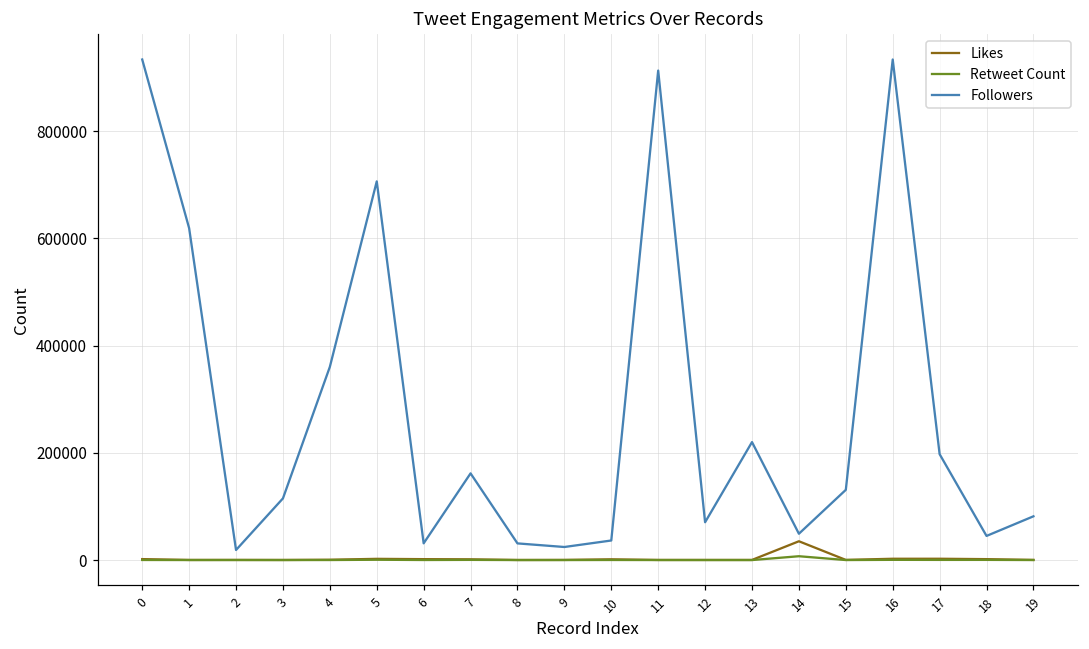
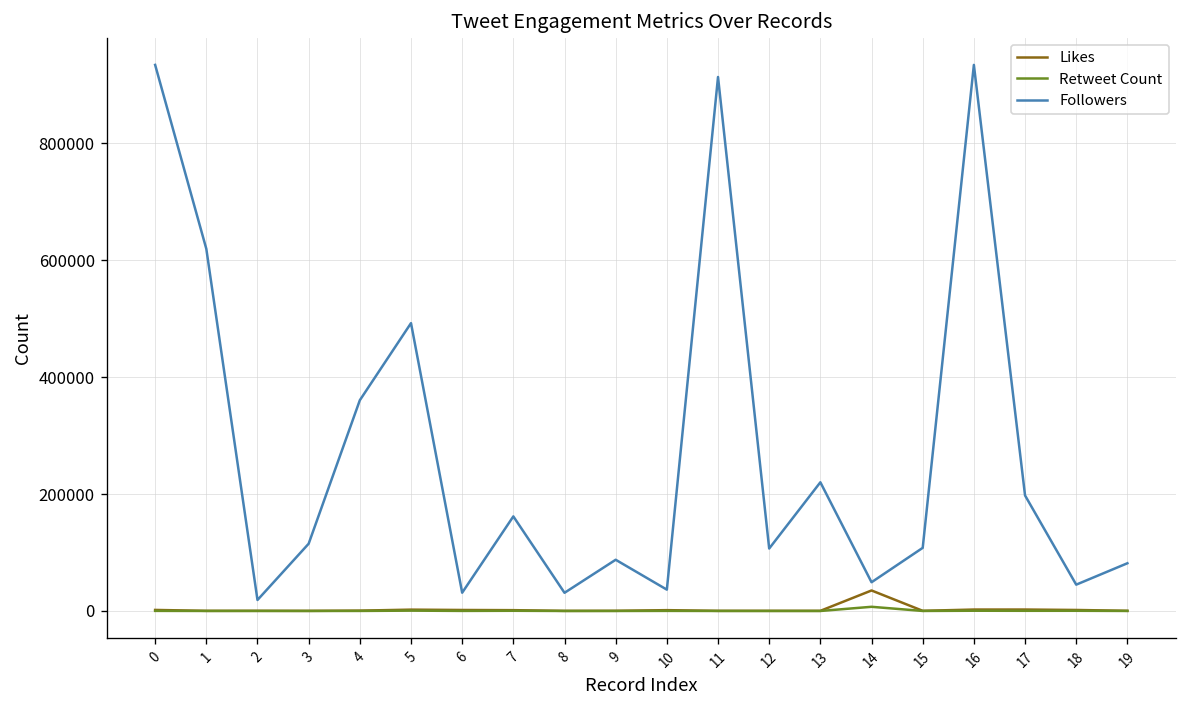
  {
    "Followers": {
      "0": 930000,
      "1": 620000,
      "2": 20000,
      "3": 120000,
      "4": 360000,
-     "5": 710000,
+     "5": 490000,
      "6": 30000,
      "7": 160000,
      "8": 30000,
-     "9": 20000,
+     "9": 90000,
      "10": 40000,
      "11": 910000,
-     "12": 70000,
+     "12": 110000,
      "13": 220000,
      "14": 50000,
-     "15": 130000,
+     "15": 110000,
      "16": 930000,
      "17": 200000,
      "18": 50000,
      "19": 80000
    }
  }
